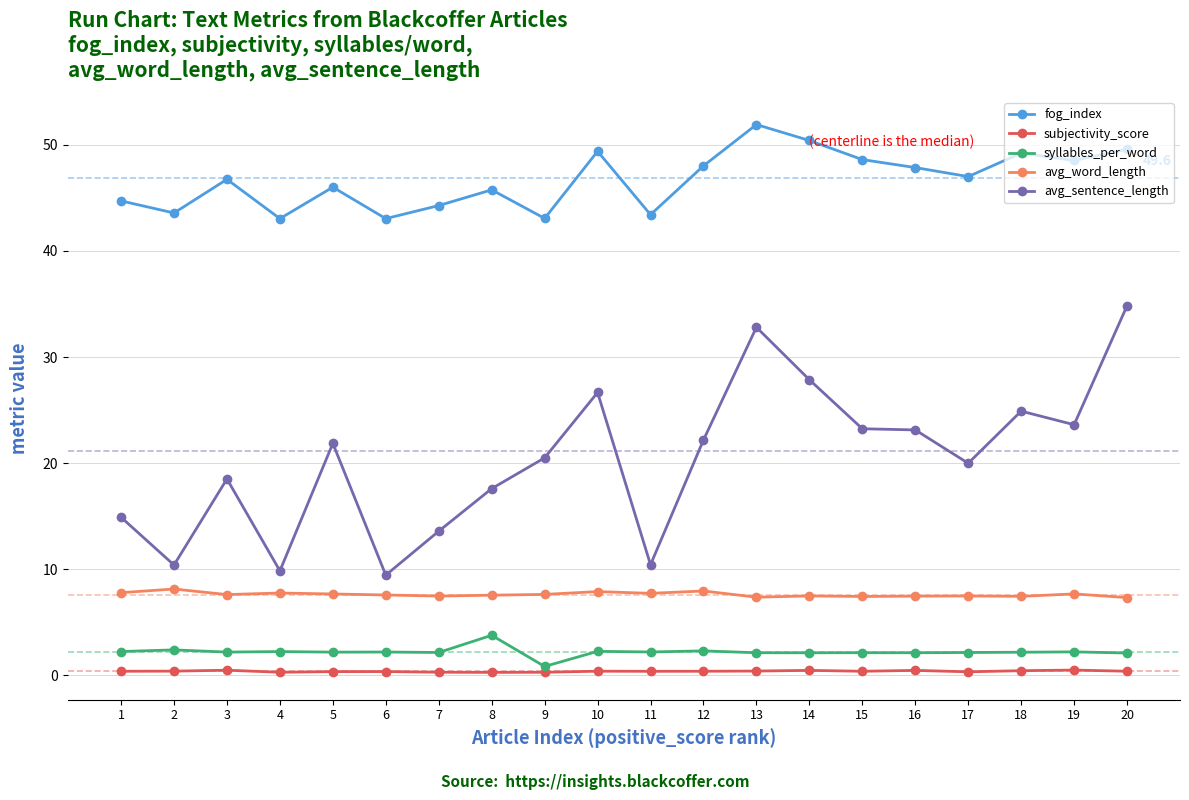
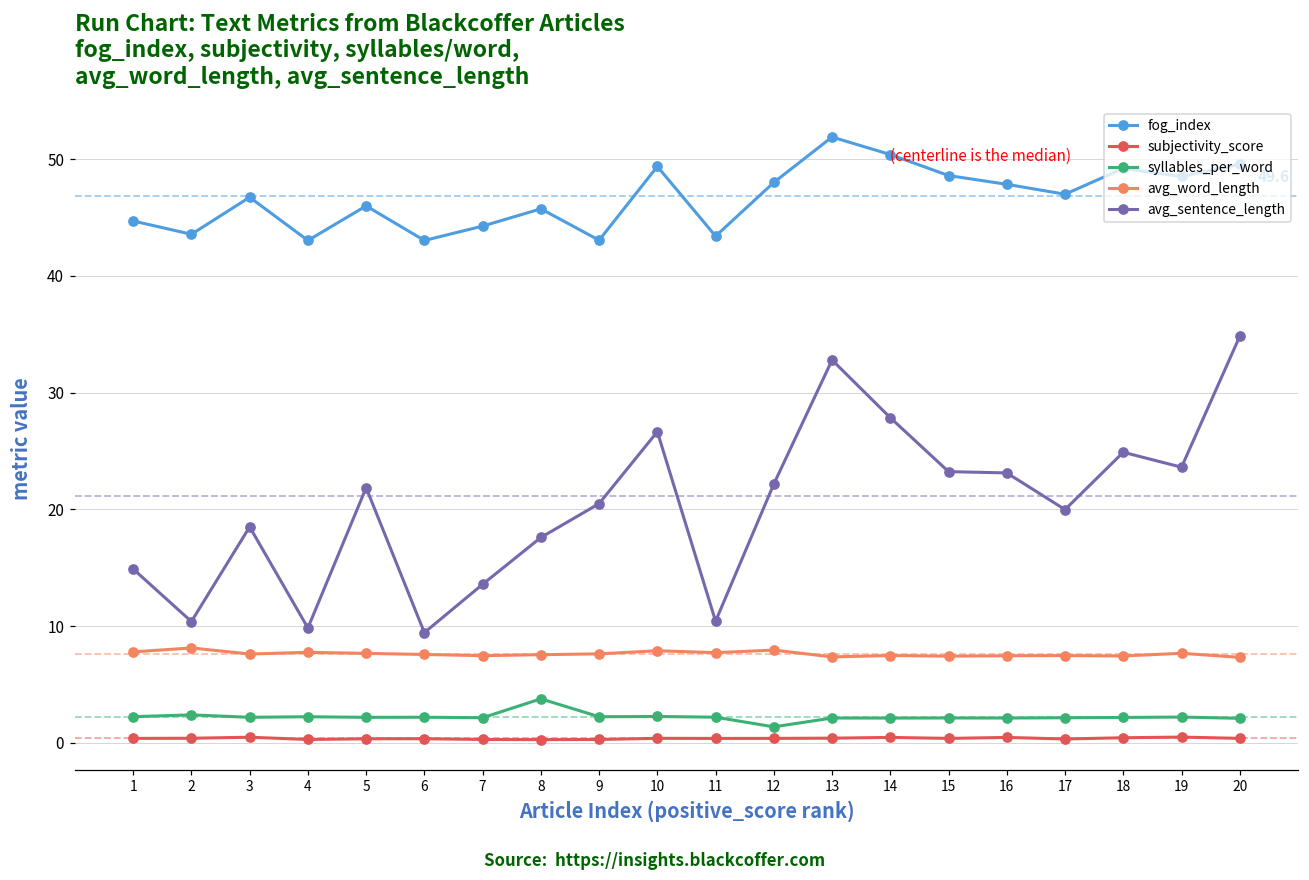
  {
    "fog_index": {
      "1": 44.7,
      "2": 43.6,
      "3": 46.7,
      "4": 43.0,
      "5": 46.0,
      "6": 43.0,
      "7": 44.3,
      "8": 45.8,
      "9": 43.1,
      "10": 49.4,
      "11": 43.4,
      "12": 48.0,
      "13": 51.9,
      "14": 50.4,
      "15": 48.6,
      "16": 47.9,
      "17": 47.0
    },
    "syllables_per_word": {
      "1": 2.3,
      "2": 2.4,
      "3": 2.2,
      "4": 2.2,
      "5": 2.2,
      "6": 2.2,
      "7": 2.2,
      "8": 3.8,
-     "9": 0.8,
+     "9": 2.2,
      "10": 2.3,
      "11": 2.2,
-     "12": 2.3,
+     "12": 1.4,
      "13": 2.1,
      "14": 2.1,
      "15": 2.1,
      "16": 2.1,
      "17": 2.2,
      "18": 2.2,
      "19": 2.2,
      "20": 2.1
    },
    "avg_sentence_length": {
      "1": 14.9,
      "2": 10.4,
      "3": 18.5,
      "4": 9.9,
      "5": 21.9,
      "6": 9.5,
      "7": 13.6,
      "8": 17.6,
      "9": 20.5,
      "10": 26.7,
      "11": 10.4,
      "12": 22.2,
      "13": 32.8,
      "14": 27.9,
      "15": 23.2,
      "16": 23.1,
      "17": 20.0,
      "18": 24.9,
      "19": 23.6,
      "20": 34.8
    }
  }
